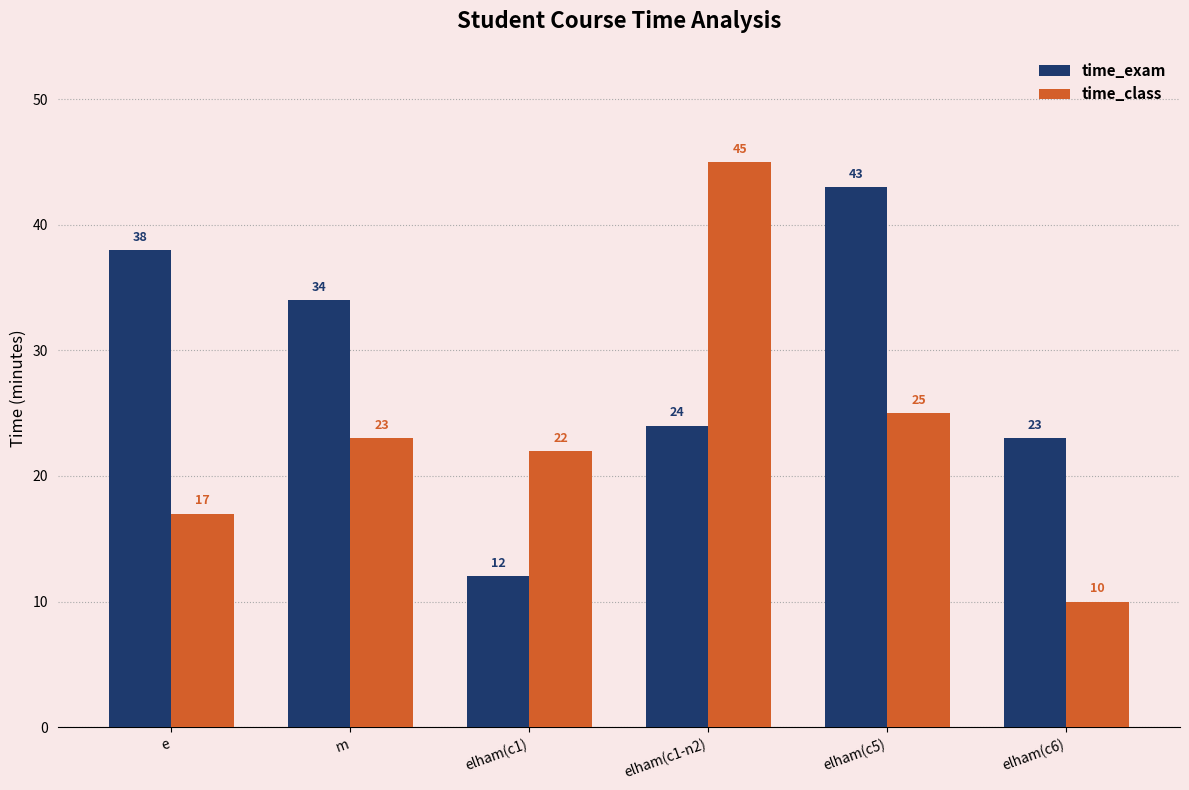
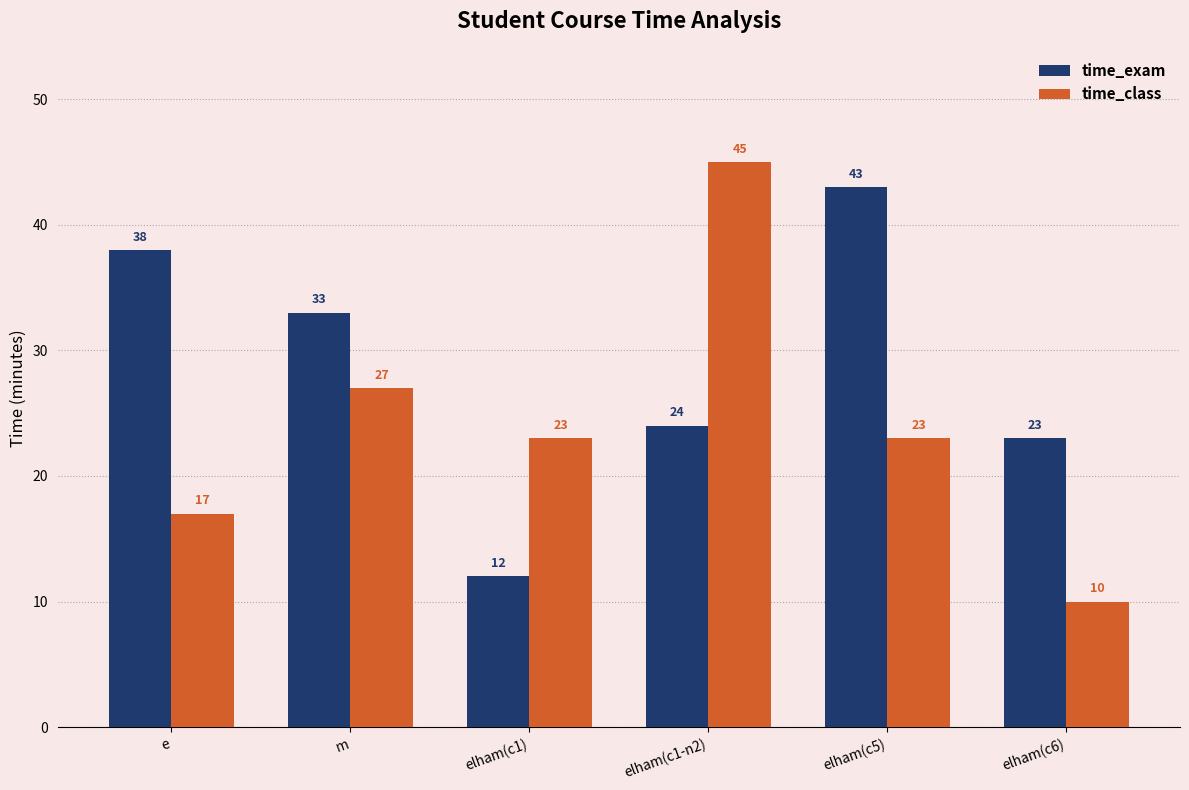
  {
    "time_exam": {
      "e": 38,
-     "m": 34,
+     "m": 33,
      "elham(c1)": 12,
      "elham(c1-n2)": 24,
      "elham(c5)": 43,
      "elham(c6)": 23
    },
    "time_class": {
      "e": 17,
-     "m": 23,
-     "elham(c1)": 22,
+     "m": 27,
+     "elham(c1)": 23,
      "elham(c1-n2)": 45,
-     "elham(c5)": 25,
+     "elham(c5)": 23,
      "elham(c6)": 10
    }
  }
